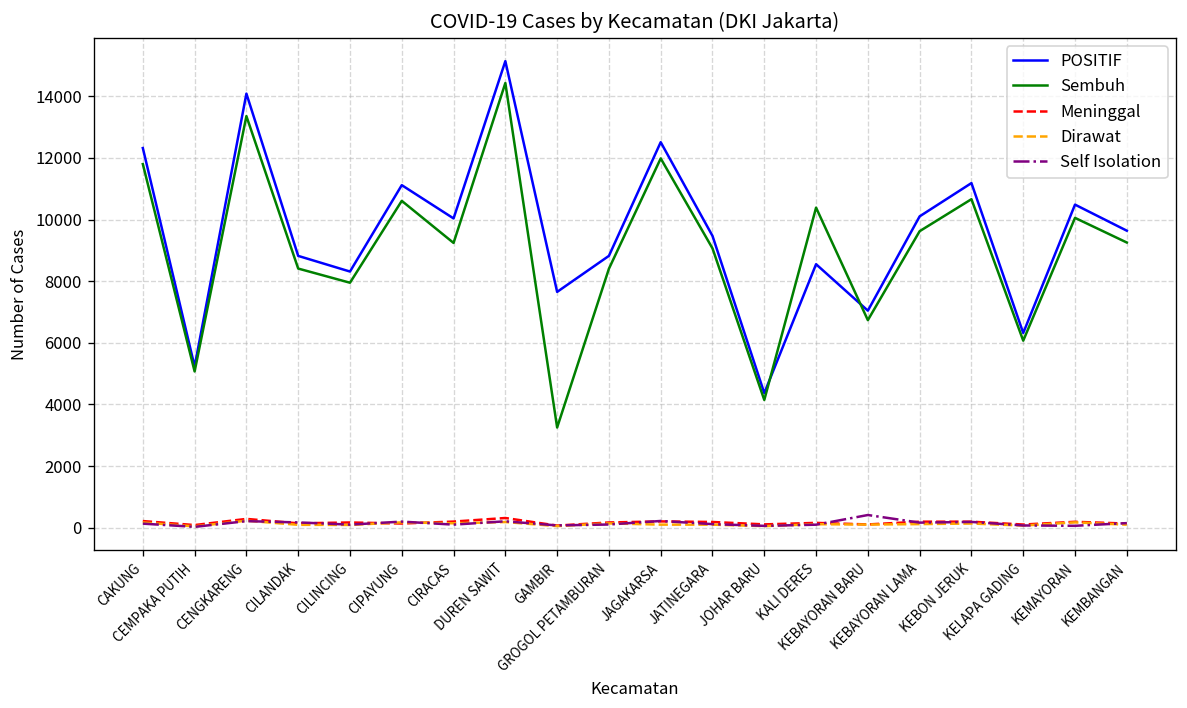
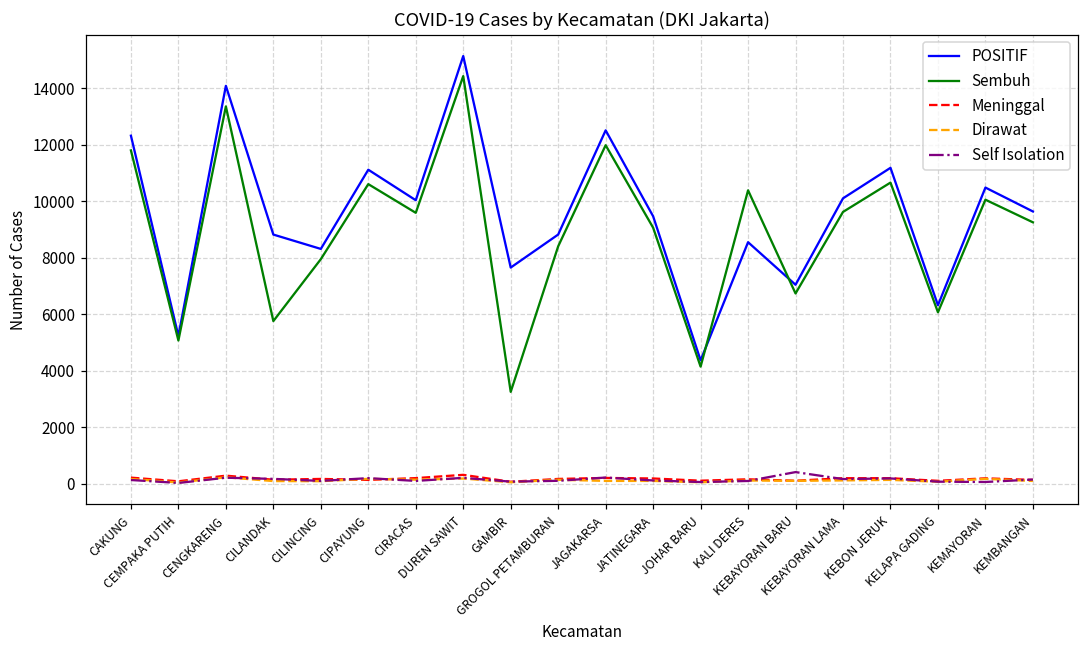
  {
    "POSITIF": {
      "CAKUNG": 12300,
      "CEMPAKA PUTIH": 5200,
      "CENGKARENG": 14100,
      "CILANDAK": 8800,
      "CILINCING": 8300,
      "CIPAYUNG": 11100,
      "CIRACAS": 10000,
      "DUREN SAWIT": 15100,
      "GAMBIR": 7700,
      "GROGOL PETAMBURAN": 8800,
      "JAGAKARSA": 12500,
      "JATINEGARA": 9500,
      "JOHAR BARU": 4400,
      "KALI DERES": 8600,
      "KEBAYORAN BARU": 7000,
      "KEBAYORAN LAMA": 10100,
      "KEBON JERUK": 11200,
      "KELAPA GADING": 6300,
      "KEMAYORAN": 10500,
      "KEMBANGAN": 9600
    },
    "Sembuh": {
      "CAKUNG": 11800,
      "CEMPAKA PUTIH": 5100,
      "CENGKARENG": 13400,
-     "CILANDAK": 8400,
+     "CILANDAK": 5800,
      "CILINCING": 8000,
      "CIPAYUNG": 10600,
-     "CIRACAS": 9200,
+     "CIRACAS": 9600,
      "DUREN SAWIT": 14400,
      "GAMBIR": 3300,
      "GROGOL PETAMBURAN": 8400,
      "JAGAKARSA": 12000,
      "JATINEGARA": 9100,
      "JOHAR BARU": 4100,
      "KALI DERES": 10400,
      "KEBAYORAN BARU": 6700,
      "KEBAYORAN LAMA": 9600,
      "KEBON JERUK": 10700,
      "KELAPA GADING": 6100,
      "KEMAYORAN": 10100,
      "KEMBANGAN": 9300
    },
    "Meninggal": {
      "DUREN SAWIT": 300
    },
    "Dirawat": {
      "JAGAKARSA": 100
    },
    "Self Isolation": {
      "KEBAYORAN BARU": 400,
      "KEMAYORAN": 100
    }
  }
